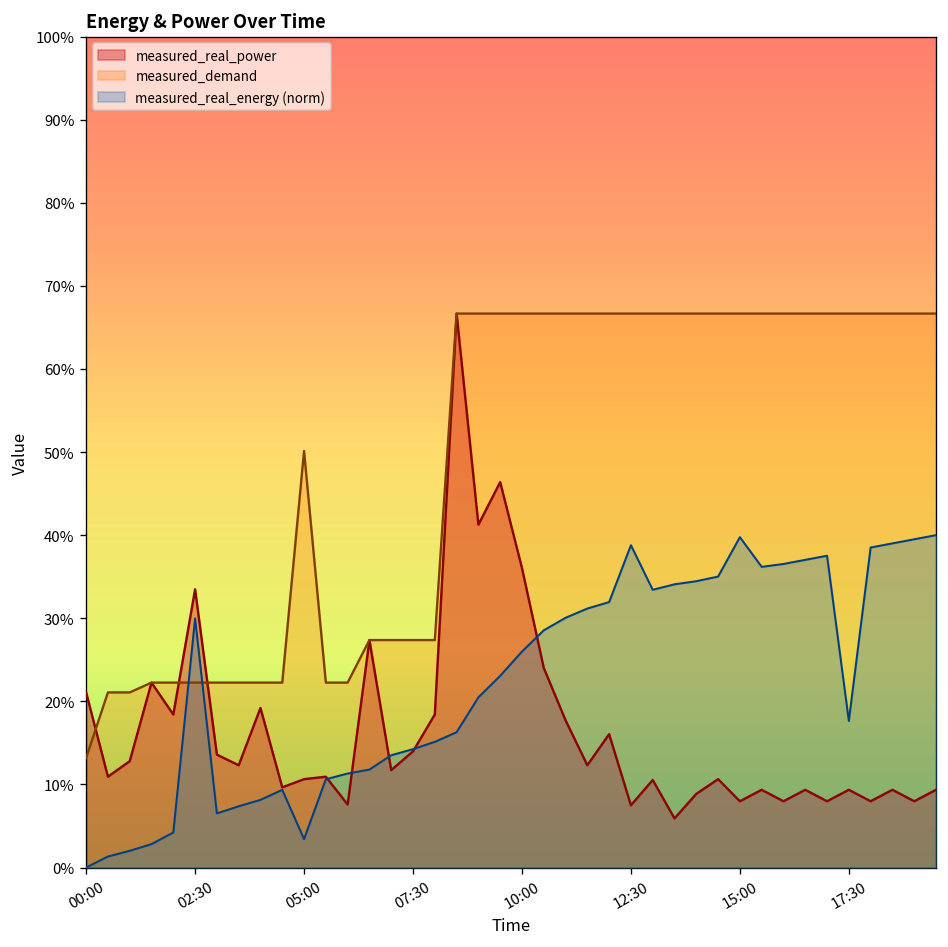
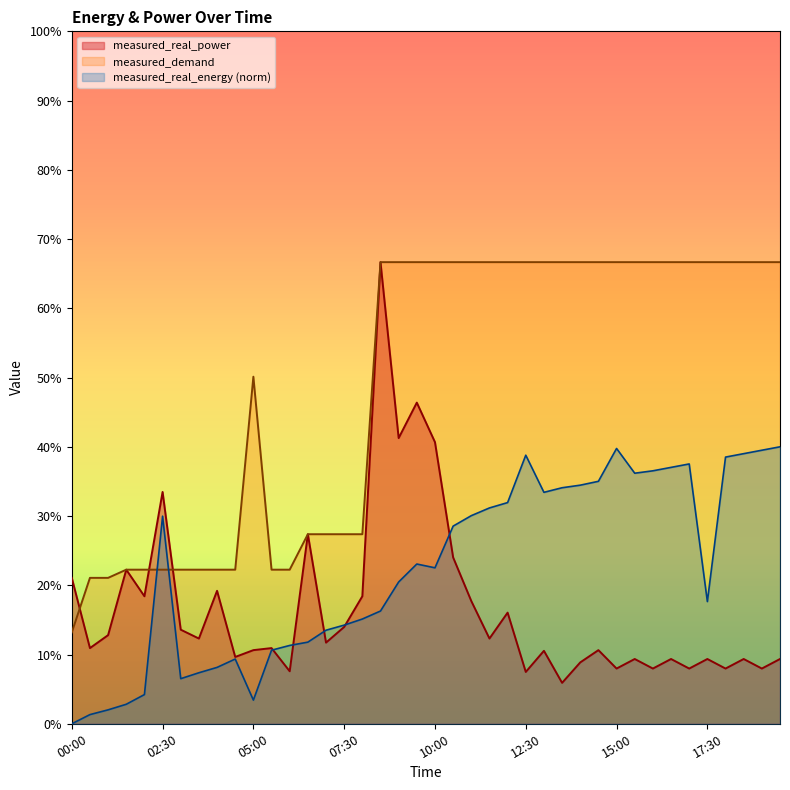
  {
    "measured_real_power": {
      "00:00": "21%",
      "02:30": "33%",
      "05:00": "11%",
-     "10:00": "36%",
+     "10:00": "41%",
      "12:30": "7%",
      "15:00": "8%",
      "17:30": "9%"
    },
    "measured_demand": {
      "00:00": "13%",
      "02:30": "22%",
      "05:00": "50%",
      "07:30": "27%",
      "10:00": "67%",
      "12:30": "67%",
      "15:00": "67%",
      "17:30": "67%"
    },
    "measured_real_energy (norm)": {
      "00:00": "0%",
      "02:30": "30%",
      "05:00": "3%",
-     "10:00": "26%",
+     "10:00": "23%",
      "12:30": "39%",
      "15:00": "40%",
      "17:30": "18%"
    }
  }
